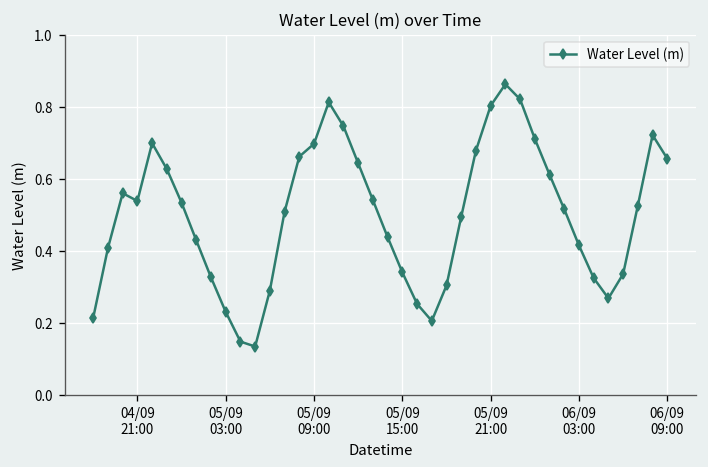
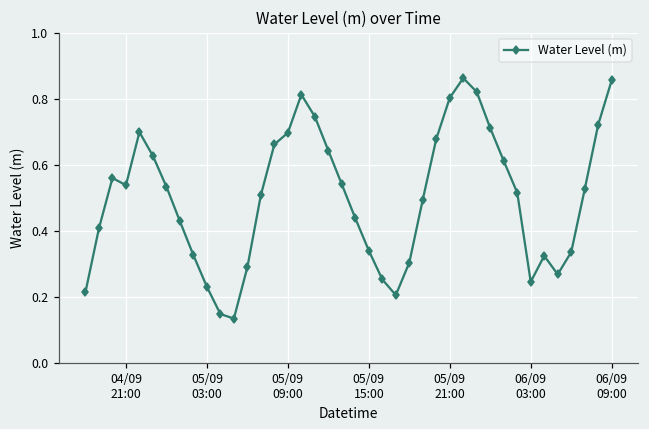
  {
    "04/09 21:00": 0.54,
    "05/09 03:00": 0.23,
    "05/09 09:00": 0.70,
    "05/09 15:00": 0.34,
    "05/09 21:00": 0.80,
-   "06/09 03:00": 0.41,
-   "06/09 09:00": 0.66
+   "06/09 03:00": 0.24,
+   "06/09 09:00": 0.86
  }
